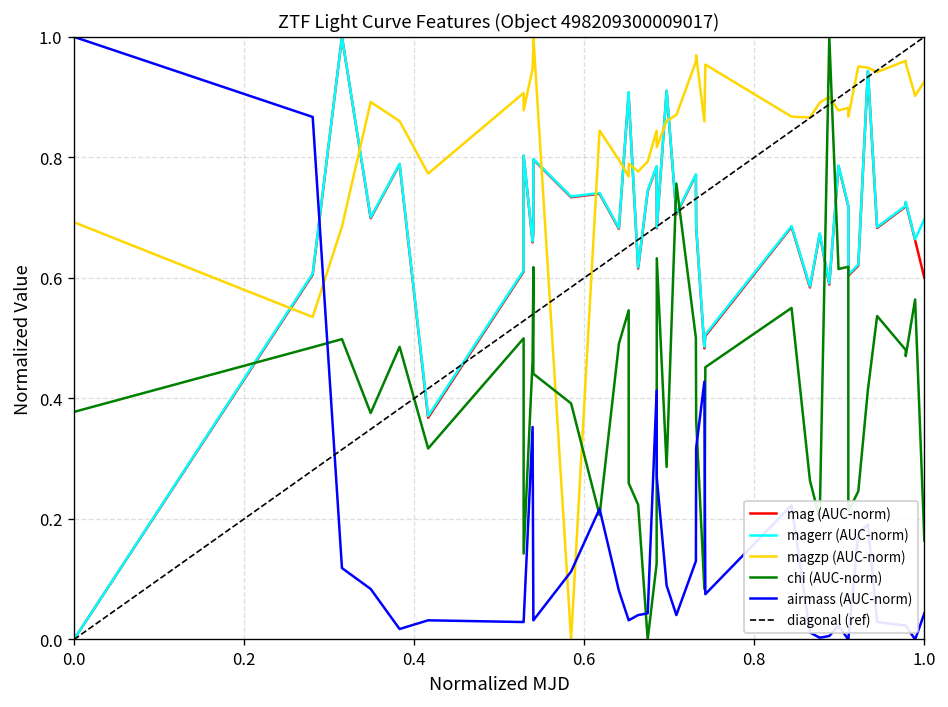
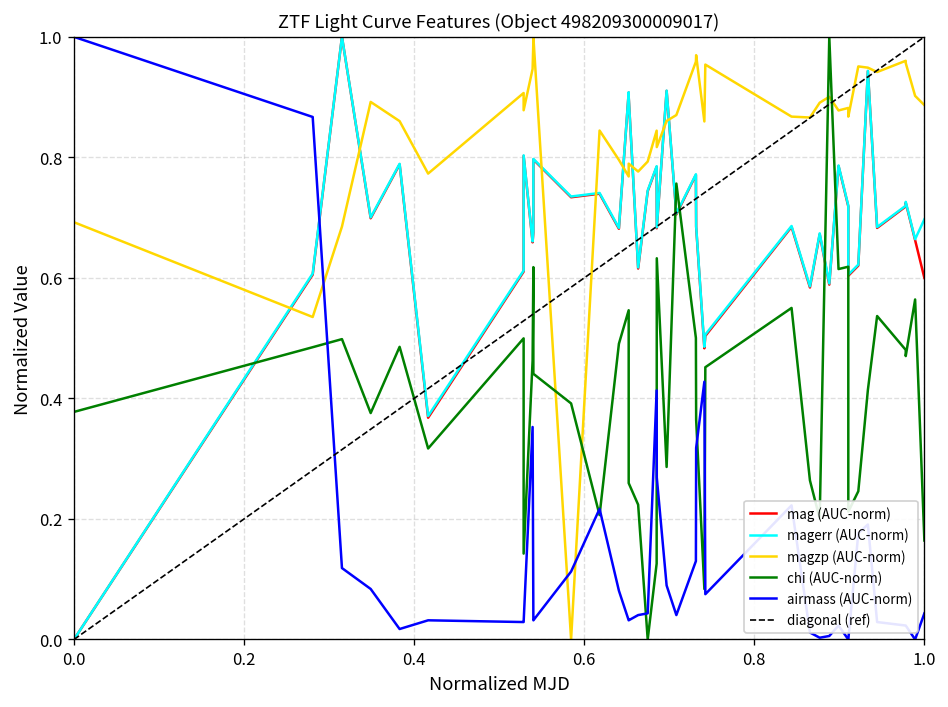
  {
    "mag (AUC-norm)": {
      "1.0": 0.60
    },
    "magerr (AUC-norm)": {
      "1.0": 0.70
    },
    "magzp (AUC-norm)": {
      "0.0": 0.69,
-     "1.0": 0.93
+     "1.0": 0.89
    },
    "chi (AUC-norm)": {
      "0.0": 0.38,
      "1.0": 0.16
    },
    "airmass (AUC-norm)": {
      "0.0": 1.00,
      "1.0": 0.04
    },
    "diagonal (ref)": {
      "1.0": 1.00
    }
  }
